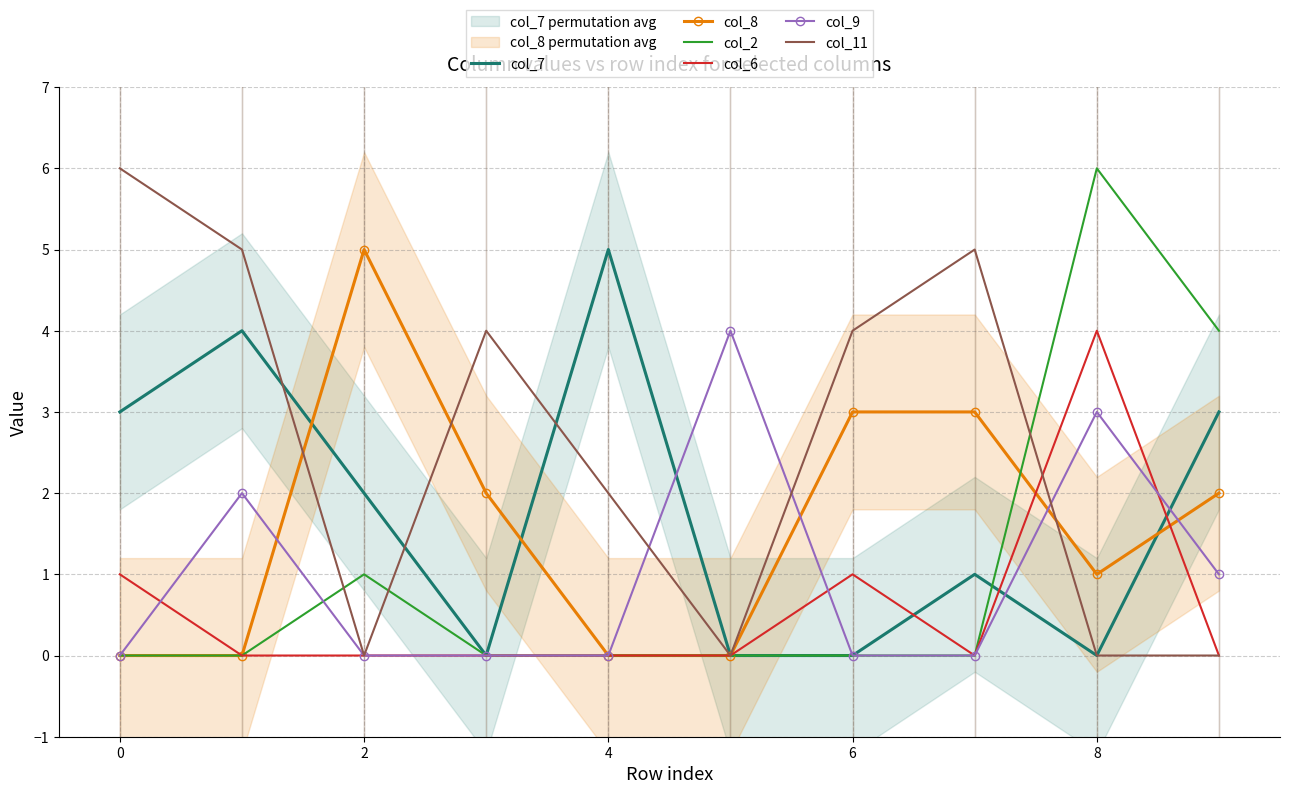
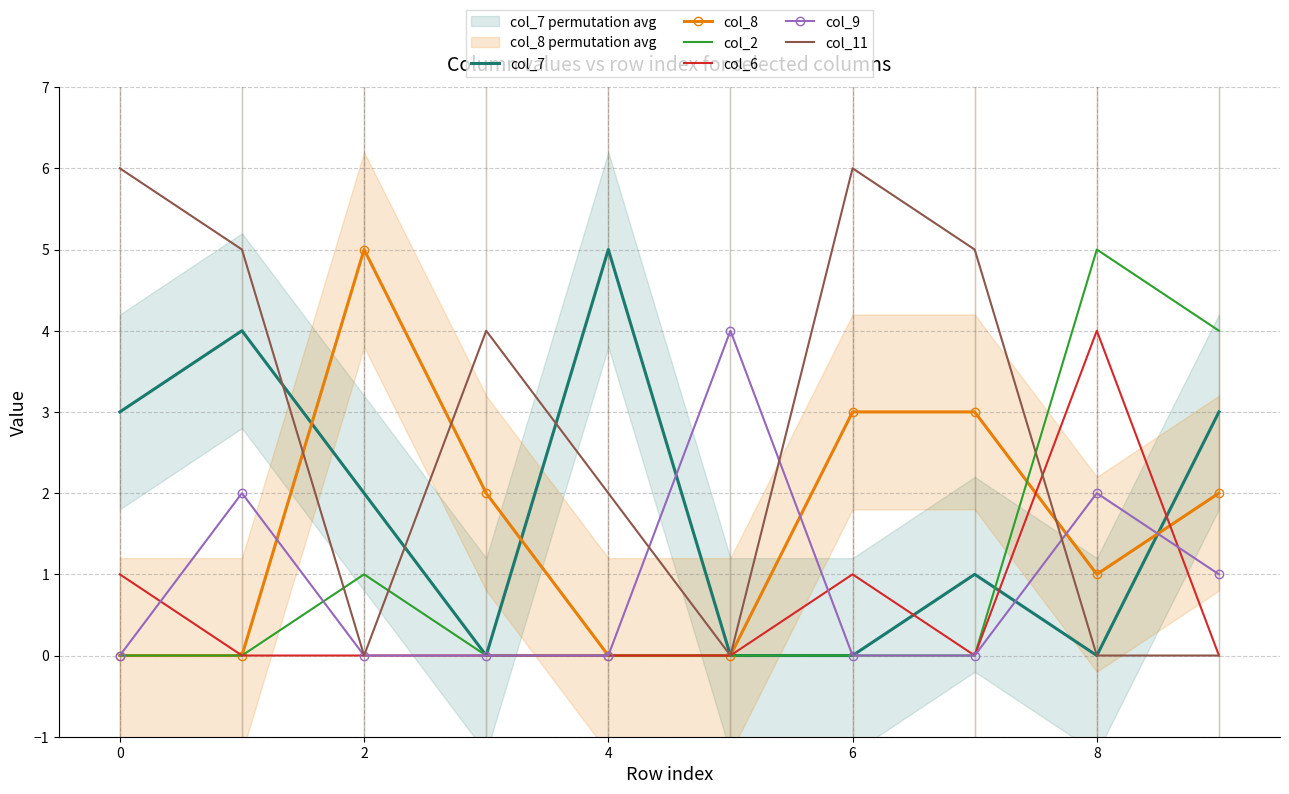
  {
    "col_2": {
      "2": 1,
-     "8": 6
+     "8": 5
    },
    "col_6": {
      "0": 1,
      "6": 1,
      "8": 4
    },
    "col_9": {
-     "8": 3
+     "8": 2
    },
    "col_11": {
      "0": 6,
      "4": 2,
-     "6": 4
+     "6": 6
    }
  }
